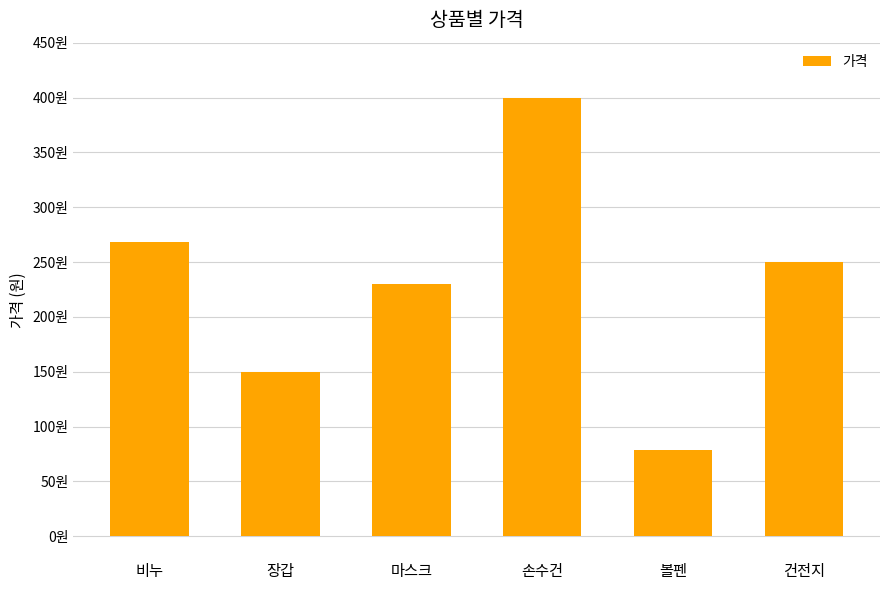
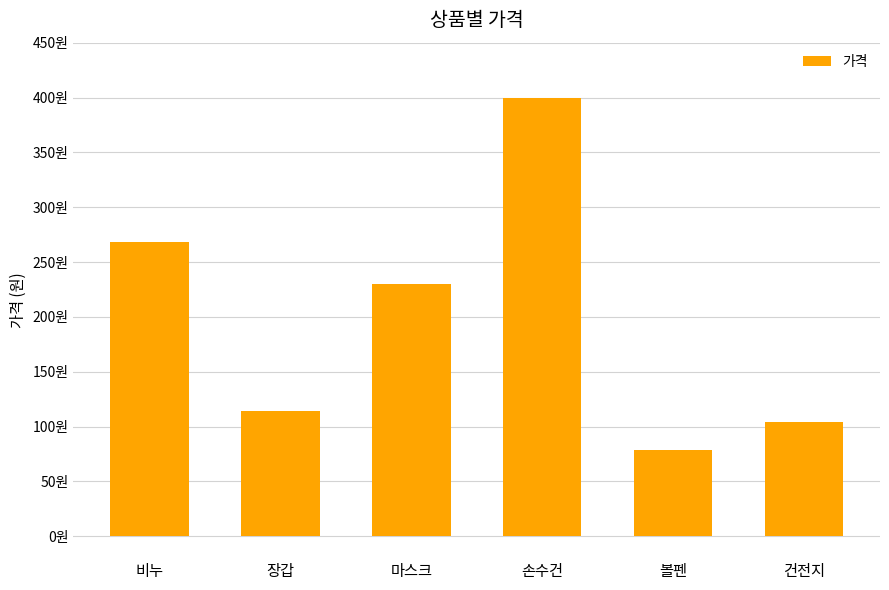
  {
    "비누": "268원",
-   "장갑": "150원",
+   "장갑": "114원",
    "마스크": "230원",
    "손수건": "400원",
    "볼펜": "79원",
-   "건전지": "250원"
+   "건전지": "104원"
  }
